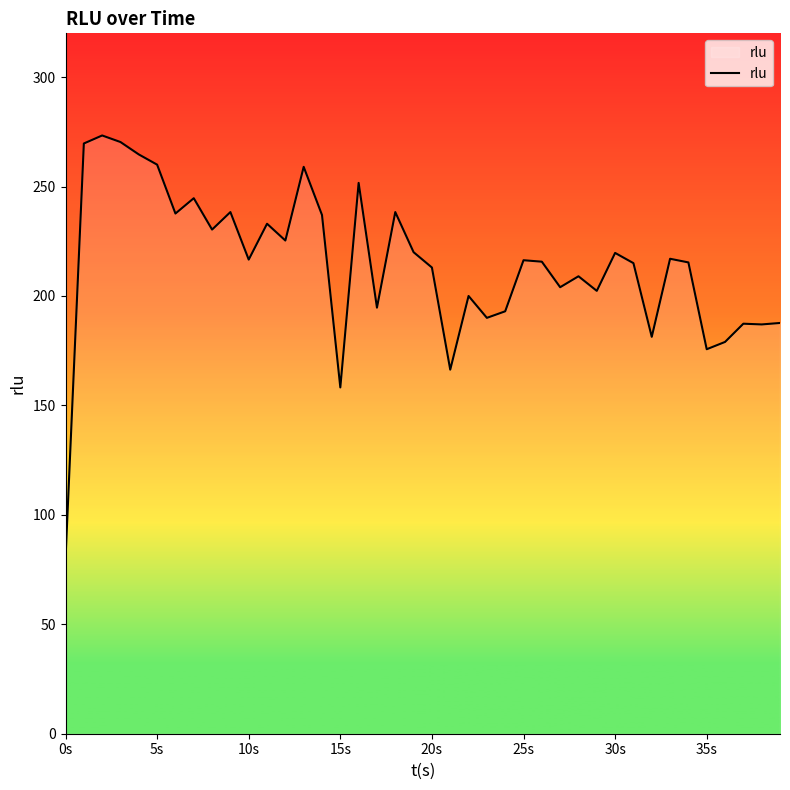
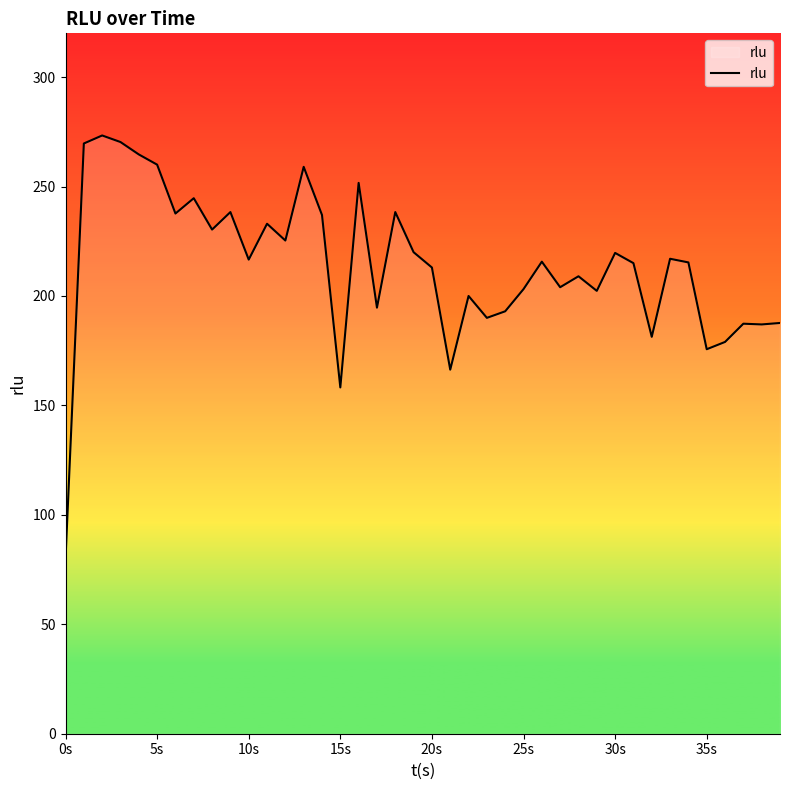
  {
    "0s": 80,
    "5s": 260,
    "10s": 217,
    "15s": 158,
    "20s": 213,
-   "25s": 216,
+   "25s": 203,
    "30s": 220,
    "35s": 176
  }
